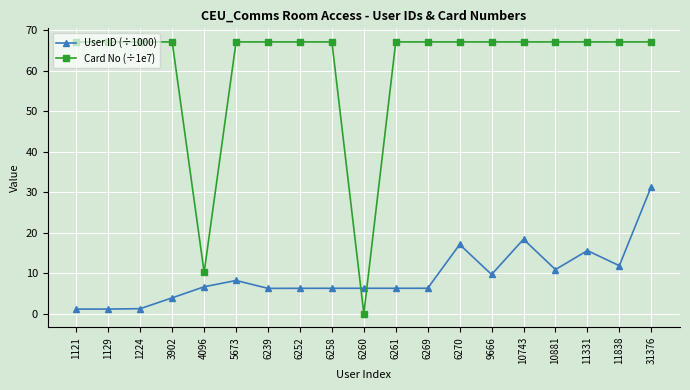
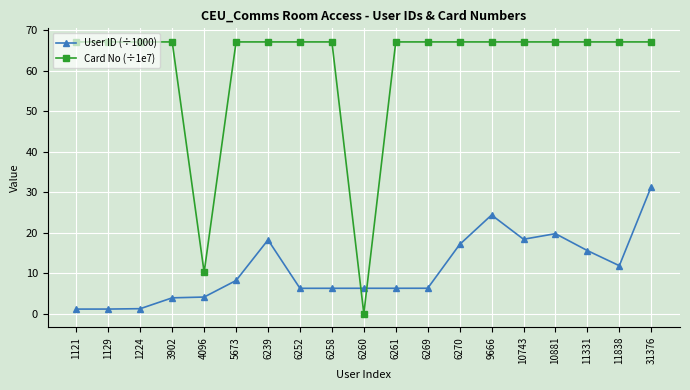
  {
    "User ID (÷1000)": {
      "1121": 1,
      "1129": 1,
      "1224": 1,
      "3902": 4,
-     "4096": 7,
+     "4096": 4,
      "5673": 8,
-     "6239": 6,
+     "6239": 18,
      "6252": 6,
      "6258": 6,
      "6260": 6,
      "6261": 6,
      "6269": 6,
      "6270": 17,
-     "9666": 10,
+     "9666": 24,
      "10743": 18,
-     "10881": 11,
+     "10881": 20,
      "11331": 16,
      "11838": 12,
      "31376": 31
    },
    "Card No (÷1e7)": {
      "3902": 67,
      "4096": 10,
      "5673": 67,
      "6239": 67,
      "6252": 67,
      "6258": 67,
      "6260": 0,
      "6261": 67,
      "6269": 67,
      "6270": 67,
      "9666": 67,
      "10743": 67,
      "10881": 67,
      "11331": 67,
      "11838": 67,
      "31376": 67
    }
  }
